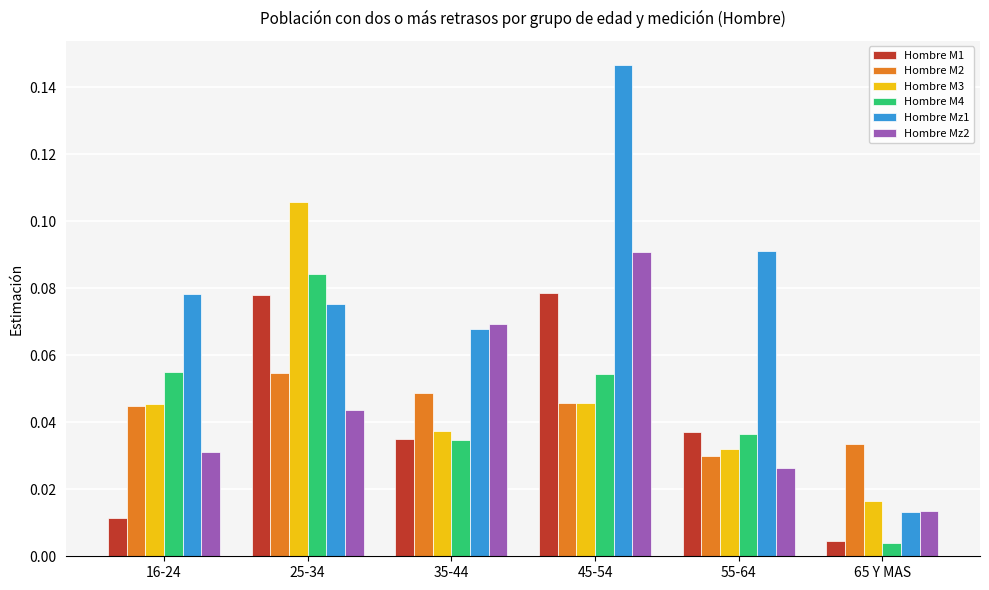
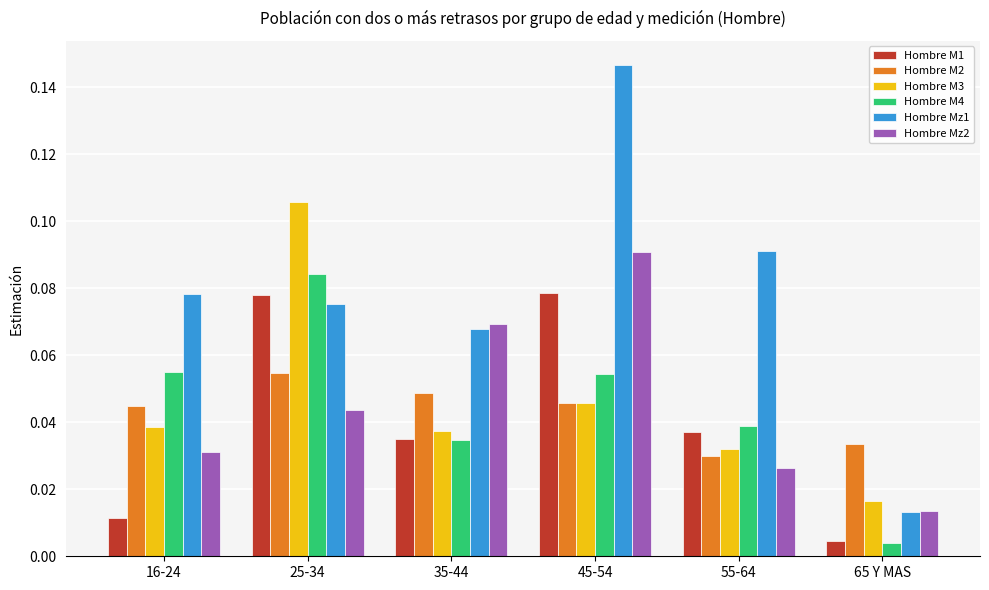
  {
    "Hombre M1": {
      "16-24": 0.012,
      "25-34": 0.078,
      "35-44": 0.035,
      "45-54": 0.079,
      "55-64": 0.037,
      "65 Y MAS": 0.005
    },
    "Hombre M2": {
      "16-24": 0.045,
      "25-34": 0.055,
      "35-44": 0.049,
      "45-54": 0.046,
      "55-64": 0.030,
      "65 Y MAS": 0.033
    },
    "Hombre M3": {
-     "16-24": 0.046,
+     "16-24": 0.039,
      "25-34": 0.106,
      "35-44": 0.037,
      "45-54": 0.046,
      "55-64": 0.032,
      "65 Y MAS": 0.016
    },
    "Hombre M4": {
      "16-24": 0.055,
      "25-34": 0.084,
      "35-44": 0.035,
      "45-54": 0.054,
-     "55-64": 0.036,
+     "55-64": 0.039,
      "65 Y MAS": 0.004
    },
    "Hombre Mz1": {
      "16-24": 0.078,
      "25-34": 0.075,
      "35-44": 0.068,
      "45-54": 0.146,
      "55-64": 0.091,
      "65 Y MAS": 0.013
    },
    "Hombre Mz2": {
      "16-24": 0.031,
      "25-34": 0.044,
      "35-44": 0.069,
      "45-54": 0.091,
      "55-64": 0.026,
      "65 Y MAS": 0.014
    }
  }
